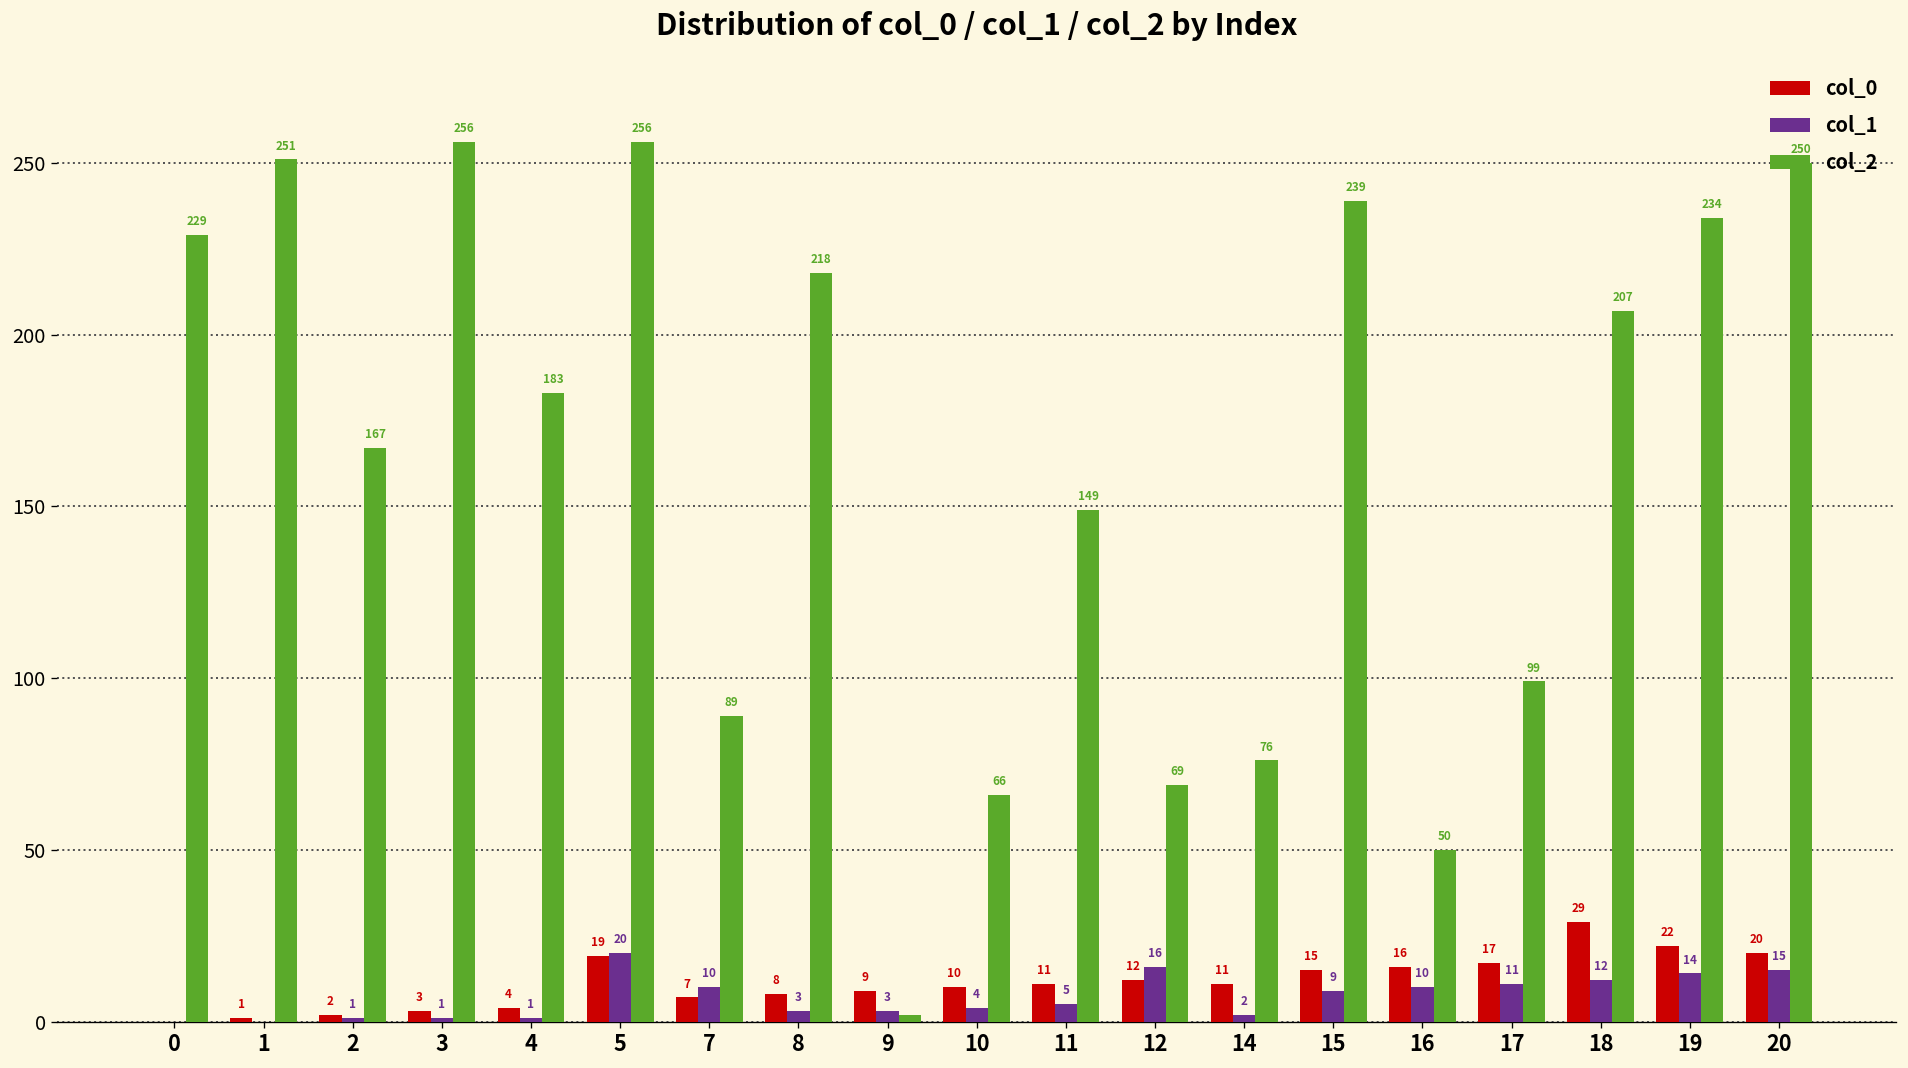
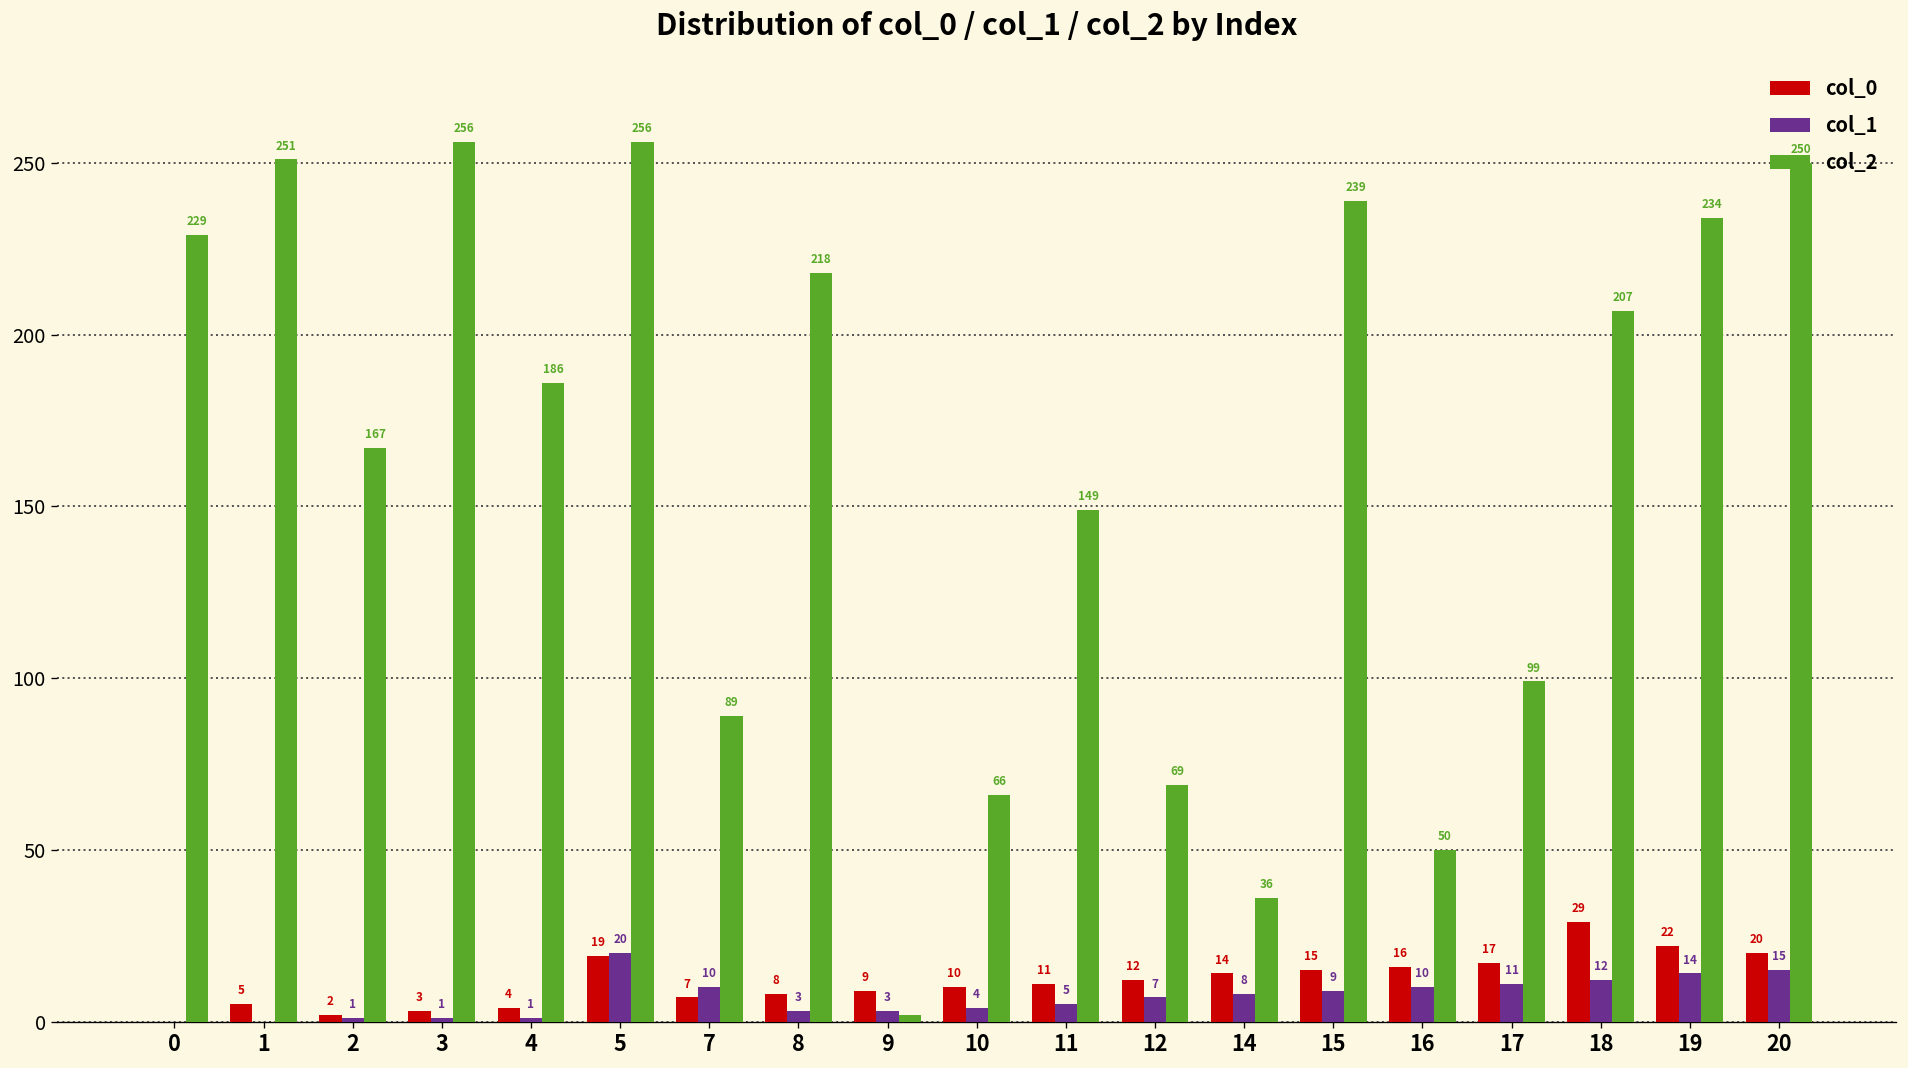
  {
    "col_0": {
-     "1": 1,
+     "1": 5,
      "2": 2,
      "3": 3,
      "4": 4,
      "5": 19,
      "7": 7,
      "8": 8,
      "9": 9,
      "10": 10,
      "11": 11,
      "12": 12,
-     "14": 11,
+     "14": 14,
      "15": 15,
      "16": 16,
      "17": 17,
      "18": 29,
      "19": 22,
      "20": 20
    },
    "col_1": {
      "2": 1,
      "3": 1,
      "4": 1,
      "5": 20,
      "7": 10,
      "8": 3,
      "9": 3,
      "10": 4,
      "11": 5,
-     "12": 16,
-     "14": 2,
+     "12": 7,
+     "14": 8,
      "15": 9,
      "16": 10,
      "17": 11,
      "18": 12,
      "19": 14,
      "20": 15
    },
    "col_2": {
      "0": 229,
      "1": 251,
      "2": 167,
      "3": 256,
-     "4": 183,
+     "4": 186,
      "5": 256,
      "7": 89,
      "8": 218,
      "10": 66,
      "11": 149,
      "12": 69,
-     "14": 76,
+     "14": 36,
      "15": 239,
      "16": 50,
      "17": 99,
      "18": 207,
      "19": 234,
      "20": 250
    }
  }
